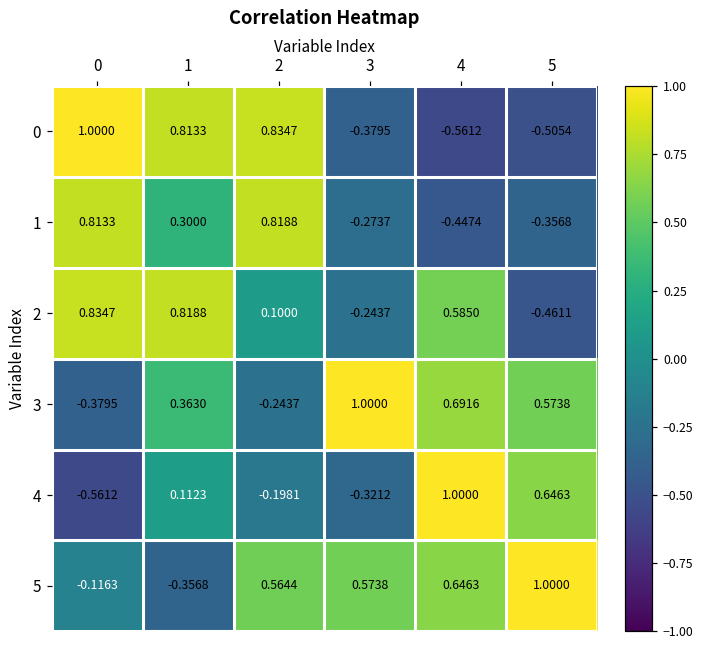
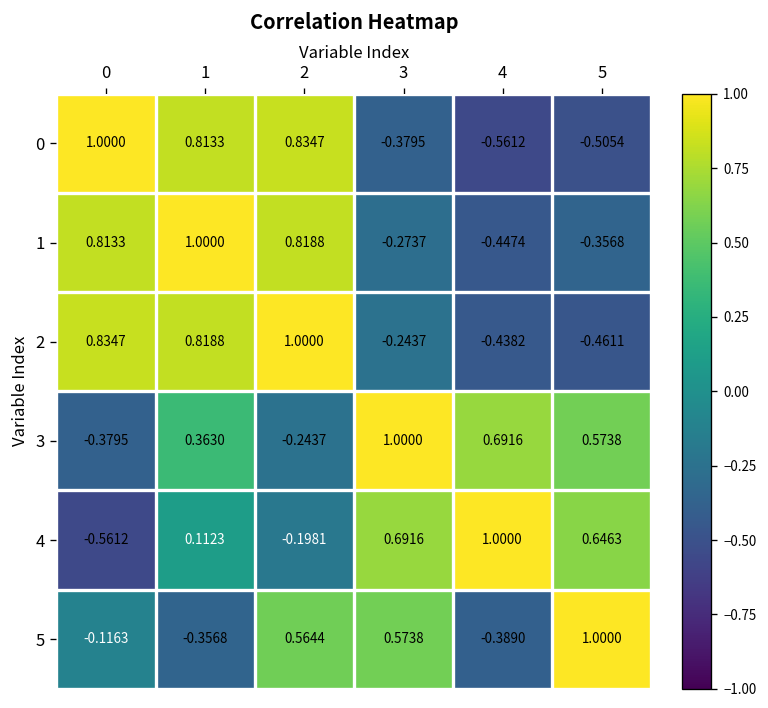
  {
    "0": {
      "0": 1.0000,
      "1": 0.8133,
      "2": 0.8347,
      "3": -0.3795,
      "4": -0.5612,
      "5": -0.5054
    },
    "1": {
      "0": 0.8133,
-     "1": 0.3000,
+     "1": 1.0000,
      "2": 0.8188,
      "3": -0.2737,
      "4": -0.4474,
      "5": -0.3568
    },
    "2": {
      "0": 0.8347,
      "1": 0.8188,
-     "2": 0.1000,
+     "2": 1.0000,
      "3": -0.2437,
-     "4": 0.5850,
+     "4": -0.4382,
      "5": -0.4611
    },
    "3": {
      "0": -0.3795,
      "1": 0.3630,
      "2": -0.2437,
      "3": 1.0000,
      "4": 0.6916,
      "5": 0.5738
    },
    "4": {
      "0": -0.5612,
      "1": 0.1123,
      "2": -0.1981,
-     "3": -0.3212,
+     "3": 0.6916,
      "4": 1.0000,
      "5": 0.6463
    },
    "5": {
      "0": -0.1163,
      "1": -0.3568,
      "2": 0.5644,
      "3": 0.5738,
-     "4": 0.6463,
+     "4": -0.3890,
      "5": 1.0000
    }
  }
